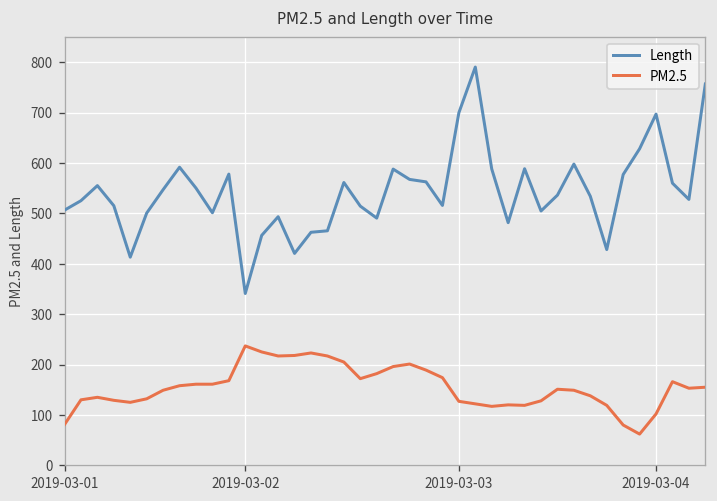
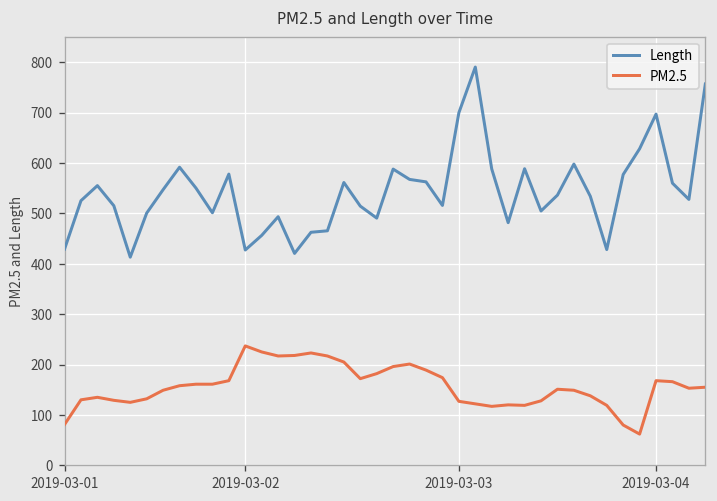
  {
    "Length": {
-     "2019-03-01": 510,
-     "2019-03-02": 340,
+     "2019-03-01": 430,
+     "2019-03-02": 430,
      "2019-03-03": 700,
      "2019-03-04": 700
    },
    "PM2.5": {
      "2019-03-01": 80,
      "2019-03-02": 240,
      "2019-03-03": 130,
-     "2019-03-04": 100
+     "2019-03-04": 170
    }
  }
